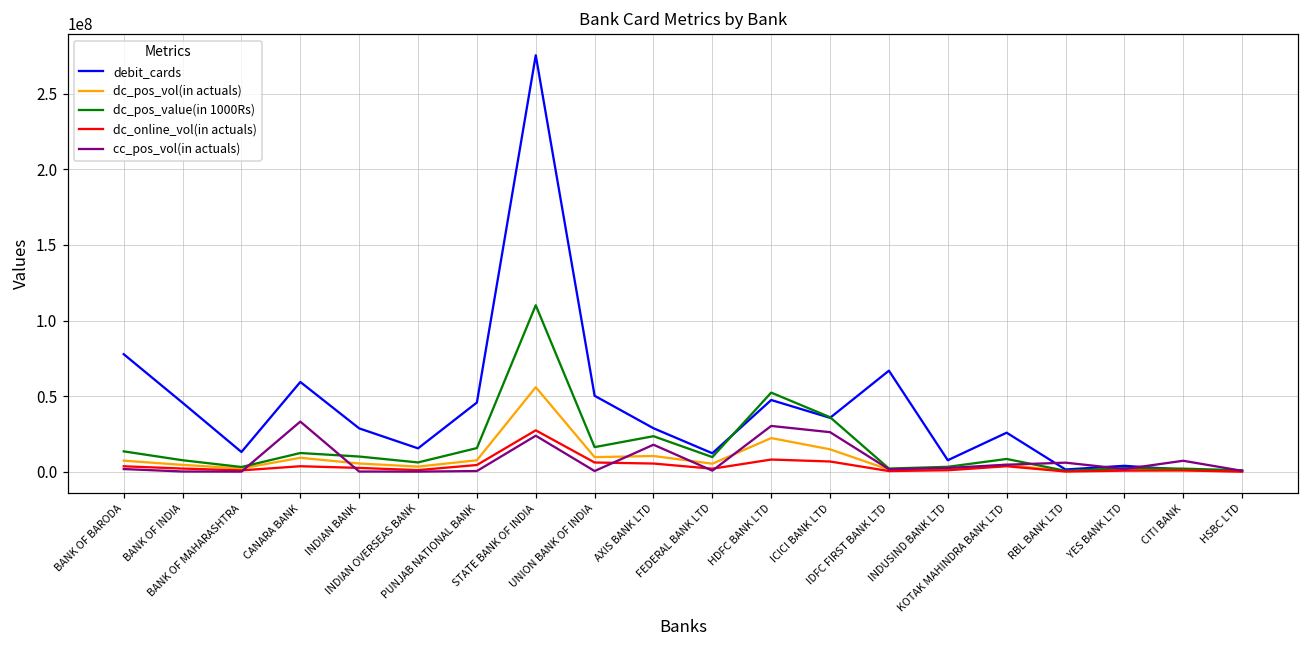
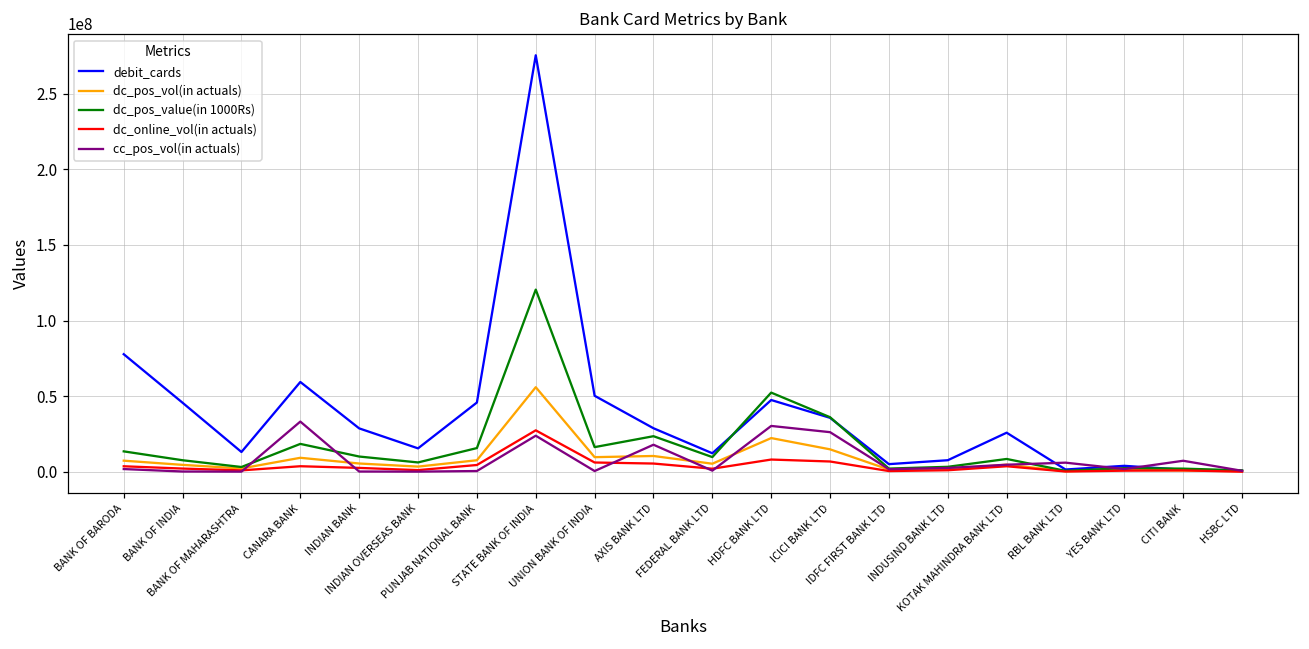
  {
    "debit_cards": {
      "BANK OF BARODA": 78000000,
      "BANK OF INDIA": 46000000,
      "BANK OF MAHARASHTRA": 13000000,
      "CANARA BANK": 59000000,
      "INDIAN BANK": 29000000,
      "INDIAN OVERSEAS BANK": 15000000,
      "PUNJAB NATIONAL BANK": 46000000,
      "STATE BANK OF INDIA": 275000000,
      "UNION BANK OF INDIA": 50000000,
      "AXIS BANK LTD": 29000000,
      "FEDERAL BANK LTD": 12000000,
      "HDFC BANK LTD": 47000000,
-     "IDFC FIRST BANK LTD": 67000000,
+     "IDFC FIRST BANK LTD": 5000000,
      "INDUSIND BANK LTD": 8000000,
      "KOTAK MAHINDRA BANK LTD": 26000000
    },
    "dc_pos_vol(in actuals)": {
      "BANK OF BARODA": 7000000,
      "BANK OF INDIA": 5000000,
      "CANARA BANK": 9000000,
      "INDIAN BANK": 5000000,
      "INDIAN OVERSEAS BANK": 3000000,
      "PUNJAB NATIONAL BANK": 8000000,
      "STATE BANK OF INDIA": 56000000,
      "UNION BANK OF INDIA": 10000000,
      "AXIS BANK LTD": 10000000,
      "FEDERAL BANK LTD": 5000000,
      "HDFC BANK LTD": 22000000,
      "ICICI BANK LTD": 15000000
    },
    "dc_pos_value(in 1000Rs)": {
      "BANK OF BARODA": 13000000,
      "BANK OF INDIA": 8000000,
-     "CANARA BANK": 12000000,
+     "CANARA BANK": 18000000,
      "INDIAN BANK": 10000000,
      "INDIAN OVERSEAS BANK": 6000000,
      "PUNJAB NATIONAL BANK": 16000000,
-     "STATE BANK OF INDIA": 110000000,
+     "STATE BANK OF INDIA": 120000000,
      "UNION BANK OF INDIA": 16000000,
      "AXIS BANK LTD": 23000000,
      "FEDERAL BANK LTD": 10000000,
      "HDFC BANK LTD": 52000000,
      "KOTAK MAHINDRA BANK LTD": 8000000
    },
    "dc_online_vol(in actuals)": {
      "BANK OF INDIA": 2000000,
      "CANARA BANK": 4000000,
      "INDIAN BANK": 3000000,
      "PUNJAB NATIONAL BANK": 4000000,
      "STATE BANK OF INDIA": 27000000,
      "UNION BANK OF INDIA": 6000000,
      "AXIS BANK LTD": 5000000,
      "HDFC BANK LTD": 8000000,
      "ICICI BANK LTD": 7000000
    },
    "cc_pos_vol(in actuals)": {
      "BANK OF INDIA": 0,
      "CANARA BANK": 33000000,
      "INDIAN BANK": 0,
      "PUNJAB NATIONAL BANK": 0,
      "STATE BANK OF INDIA": 24000000,
      "UNION BANK OF INDIA": 0,
      "AXIS BANK LTD": 18000000,
      "HDFC BANK LTD": 30000000,
      "ICICI BANK LTD": 26000000,
      "RBL BANK LTD": 6000000,
      "CITI BANK": 7000000
    }
  }
